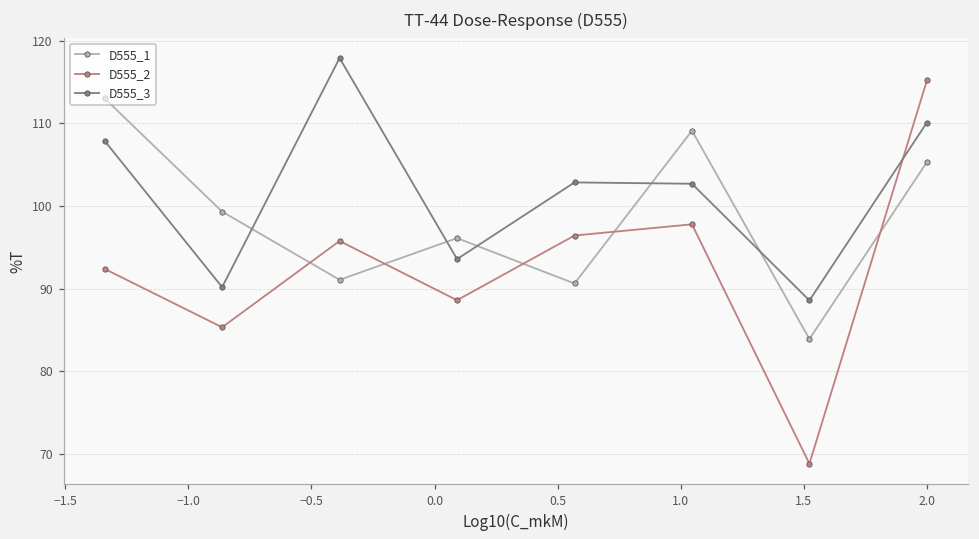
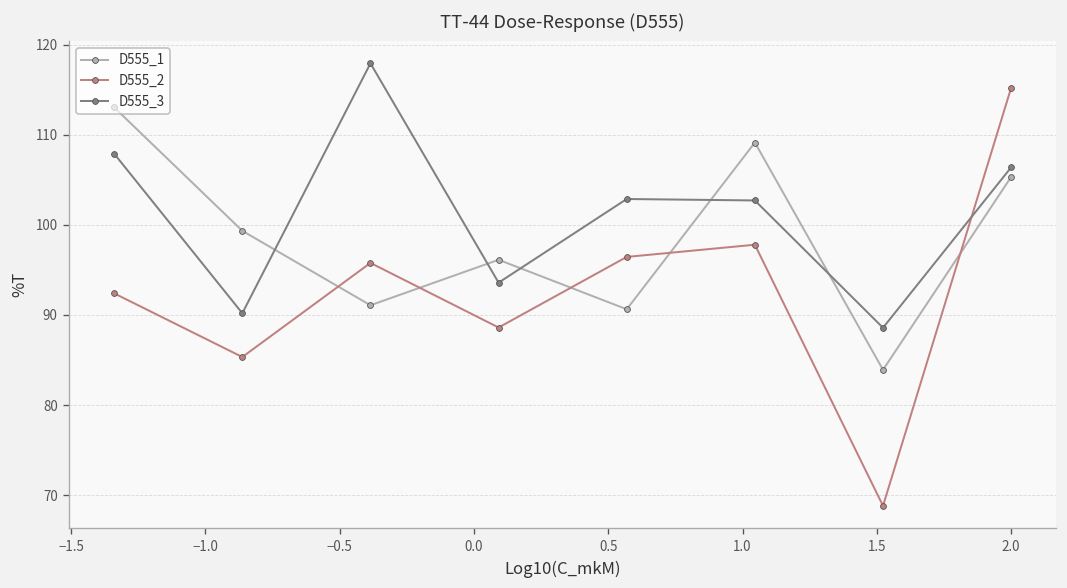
  {
    "D555_1": {
      "2.0": 105
    },
    "D555_2": {
      "2.0": 115
    },
    "D555_3": {
-     "2.0": 110
+     "2.0": 106
    }
  }
